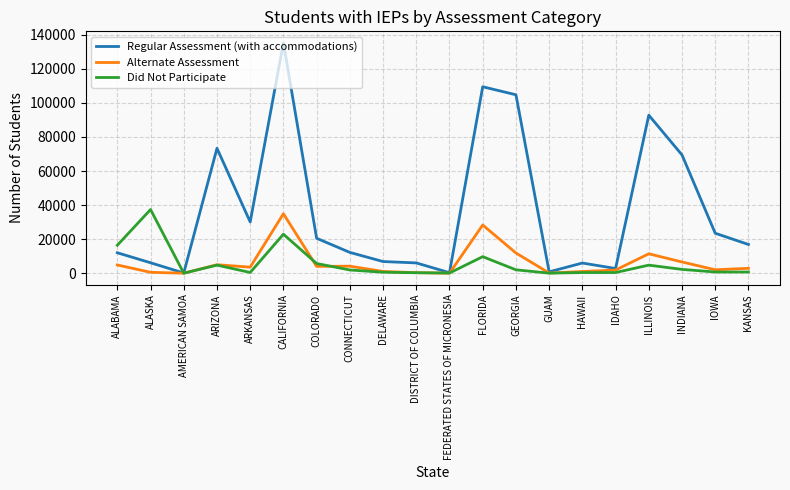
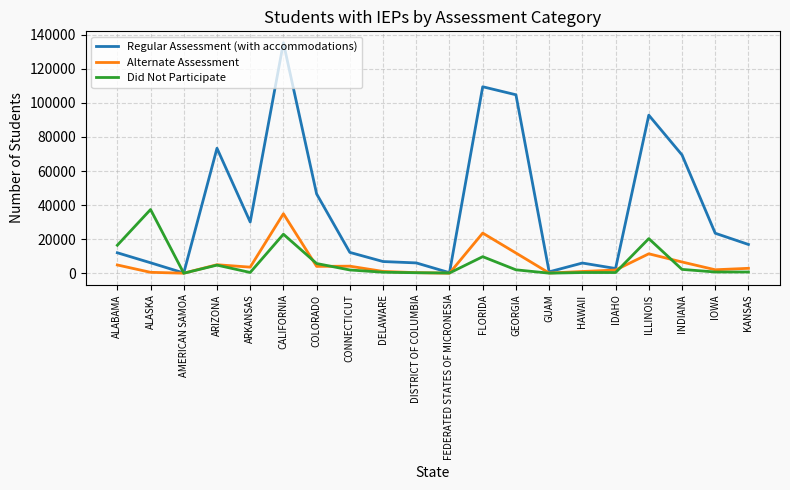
  {
    "Regular Assessment (with accommodations)": {
      "ALABAMA": 12000,
      "ALASKA": 6000,
      "ARIZONA": 73000,
      "ARKANSAS": 30000,
-     "COLORADO": 21000,
+     "COLORADO": 47000,
      "CONNECTICUT": 12000,
      "DELAWARE": 7000,
      "DISTRICT OF COLUMBIA": 6000,
      "FLORIDA": 109000,
      "GEORGIA": 105000,
      "HAWAII": 6000,
      "ILLINOIS": 93000,
      "INDIANA": 69000,
      "IOWA": 23000,
      "KANSAS": 17000
    },
    "Alternate Assessment": {
      "ALABAMA": 5000,
      "ALASKA": 1000,
      "ARKANSAS": 4000,
      "CALIFORNIA": 35000,
      "COLORADO": 4000,
      "CONNECTICUT": 4000,
-     "FLORIDA": 28000,
+     "FLORIDA": 24000,
      "GEORGIA": 12000,
      "ILLINOIS": 11000,
      "INDIANA": 7000,
      "KANSAS": 3000
    },
    "Did Not Participate": {
      "ALABAMA": 16000,
      "ALASKA": 37000,
      "ARKANSAS": 0,
      "CALIFORNIA": 23000,
      "COLORADO": 6000,
      "CONNECTICUT": 2000,
      "FLORIDA": 10000,
      "GEORGIA": 2000,
-     "ILLINOIS": 5000,
+     "ILLINOIS": 20000,
      "INDIANA": 2000,
      "KANSAS": 1000
    }
  }
